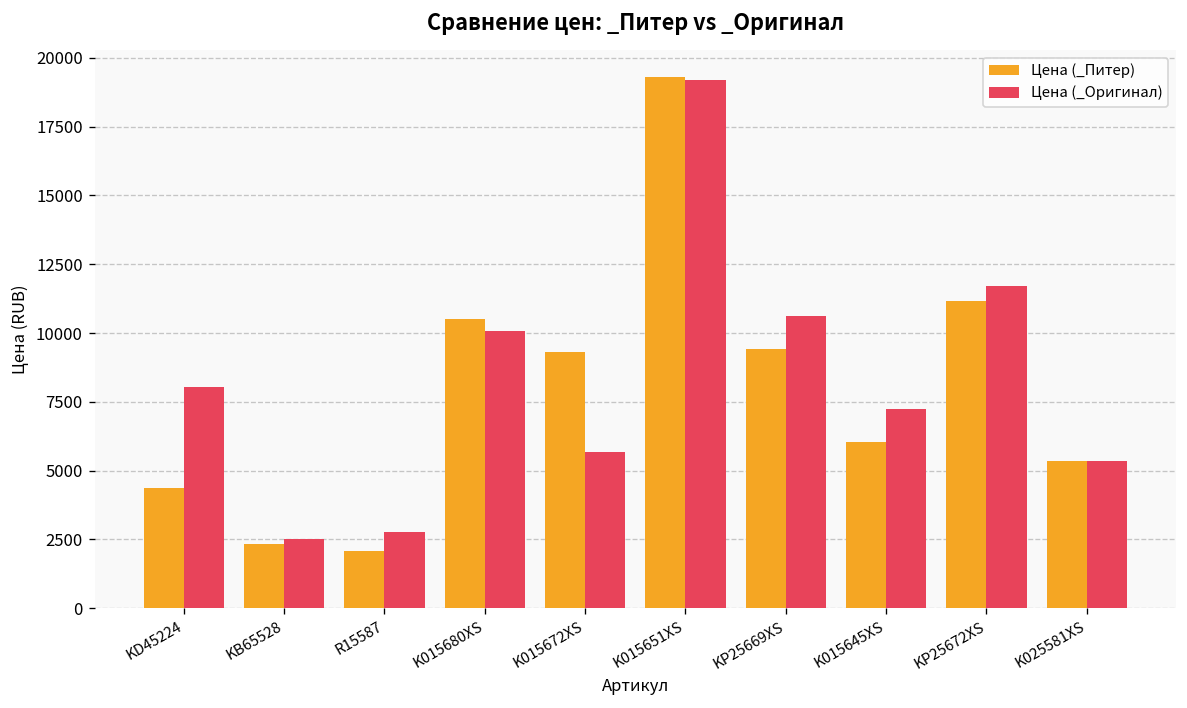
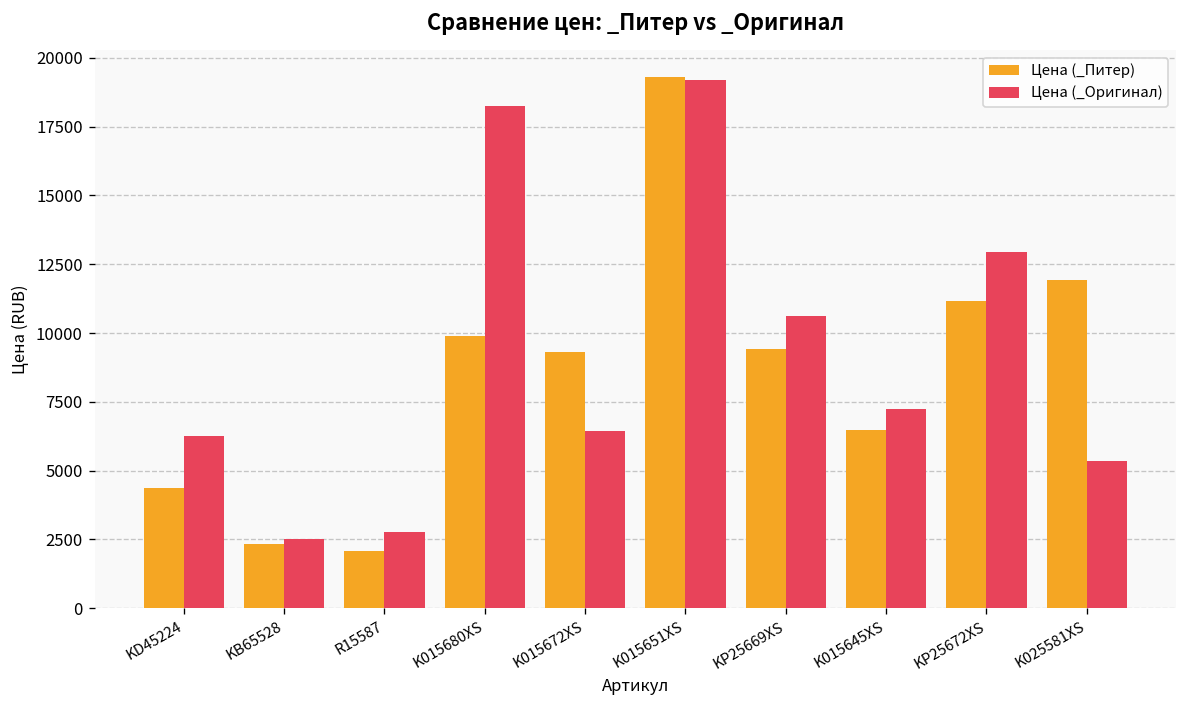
  {
    "Цена (_Питер)": {
      "KD45224": 4400,
      "KB65528": 2300,
      "R15587": 2100,
-     "K015680XS": 10500,
+     "K015680XS": 9900,
      "K015672XS": 9300,
      "K015651XS": 19300,
      "KP25669XS": 9400,
-     "K015645XS": 6000,
+     "K015645XS": 6500,
      "KP25672XS": 11200,
-     "K025581XS": 5400
+     "K025581XS": 11900
    },
    "Цена (_Оригинал)": {
-     "KD45224": 8000,
+     "KD45224": 6300,
      "KB65528": 2500,
      "R15587": 2800,
-     "K015680XS": 10100,
-     "K015672XS": 5700,
+     "K015680XS": 18300,
+     "K015672XS": 6500,
      "K015651XS": 19200,
      "KP25669XS": 10600,
      "K015645XS": 7300,
-     "KP25672XS": 11700,
+     "KP25672XS": 12900,
      "K025581XS": 5400
    }
  }
